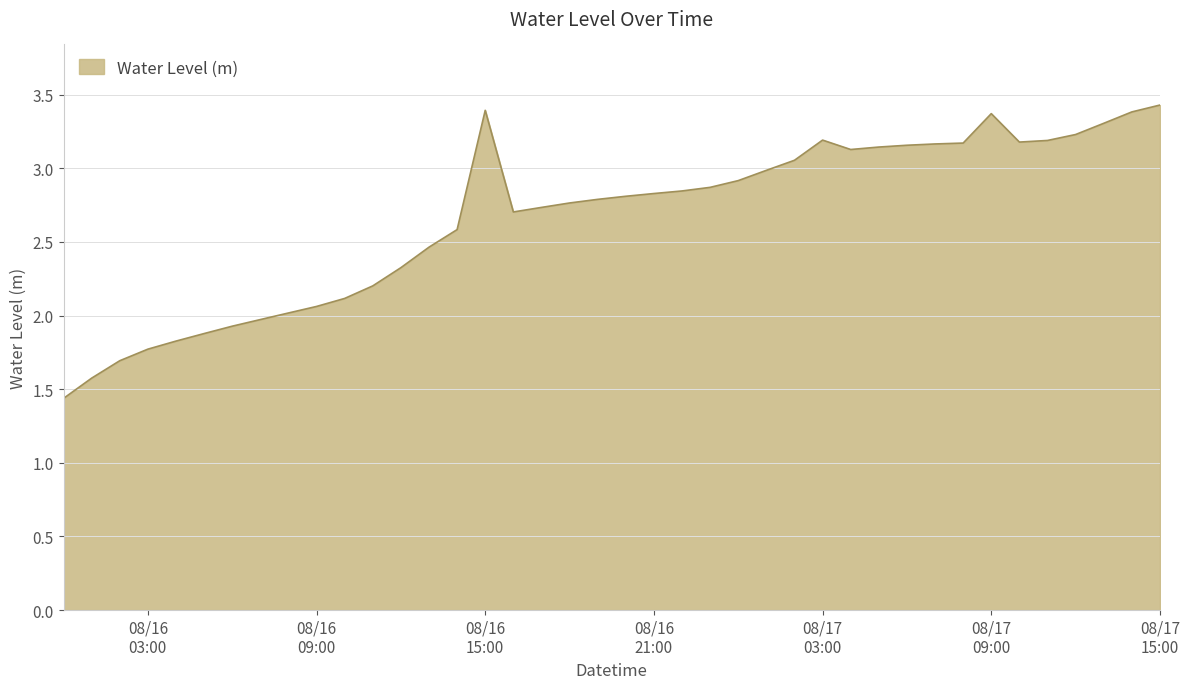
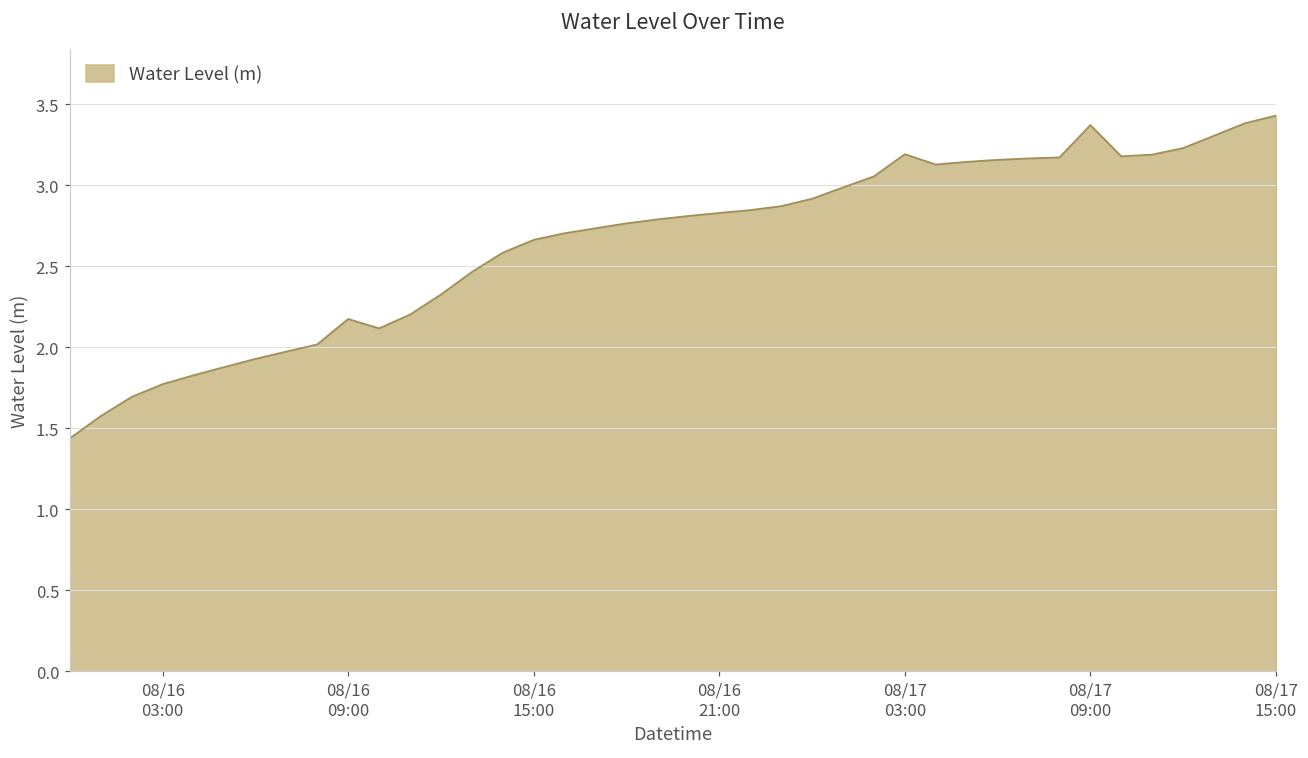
  {
    "08/16 03:00": 1.77,
-   "08/16 09:00": 2.06,
-   "08/16 15:00": 3.39,
+   "08/16 09:00": 2.17,
+   "08/16 15:00": 2.66,
    "08/16 21:00": 2.83,
    "08/17 03:00": 3.19,
    "08/17 09:00": 3.37,
    "08/17 15:00": 3.43
  }
